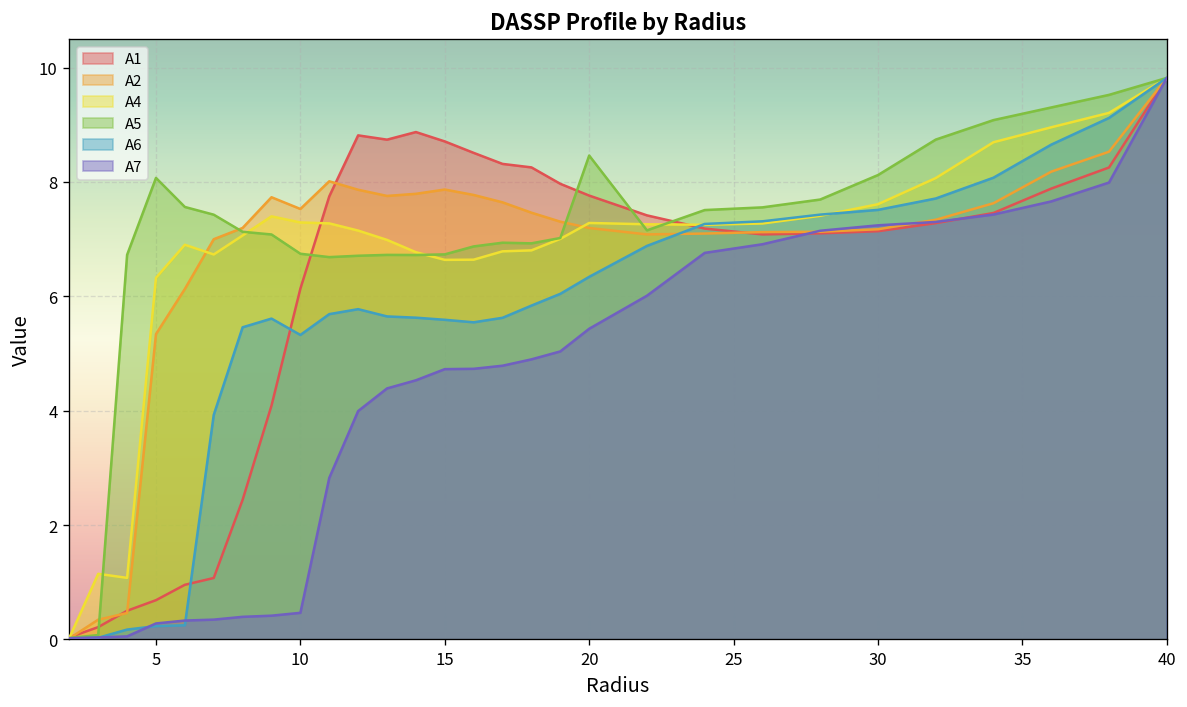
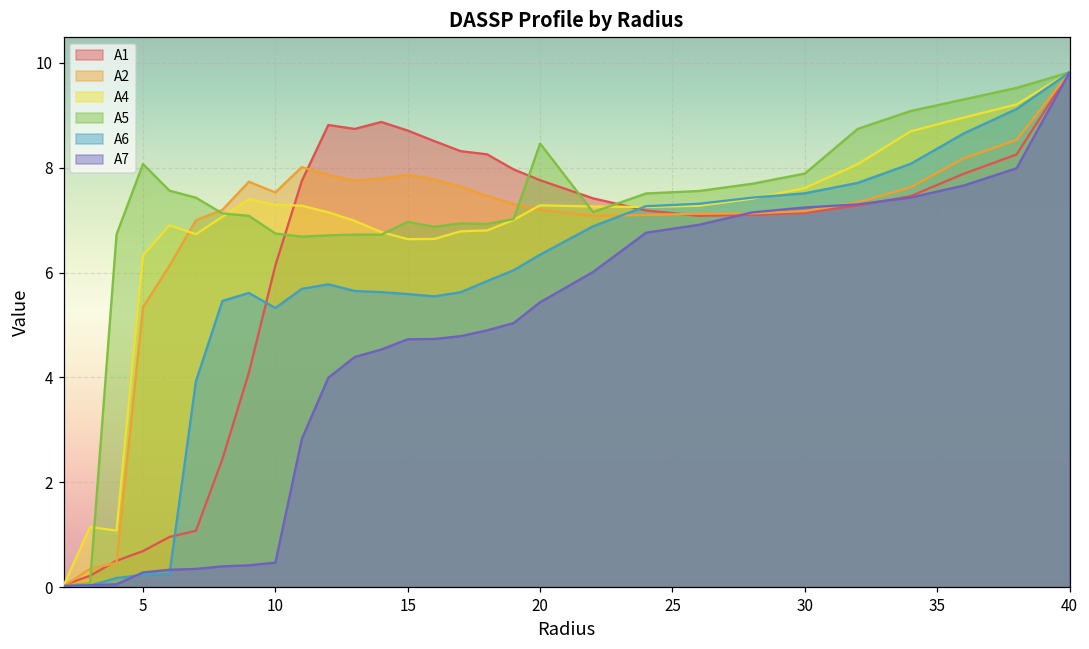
  {
    "A5": {
      "5": 8.1,
      "10": 6.7,
-     "15": 6.7,
+     "15": 7.0,
      "20": 8.5,
-     "30": 8.1
+     "30": 7.9
    }
  }
